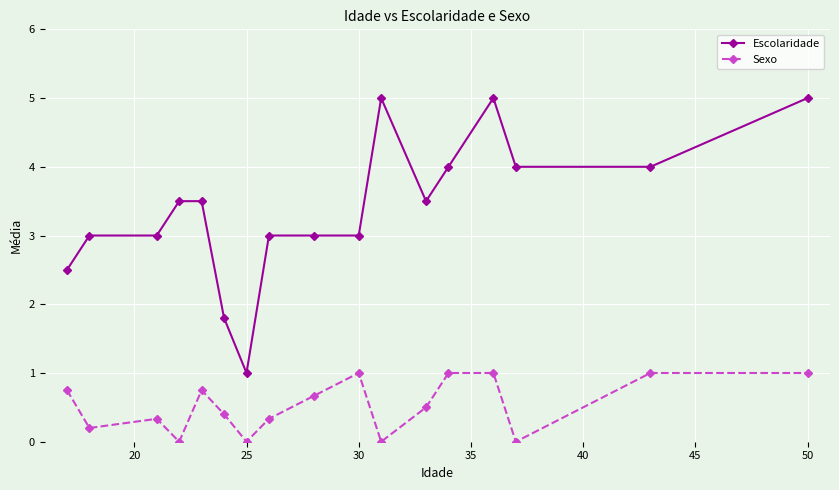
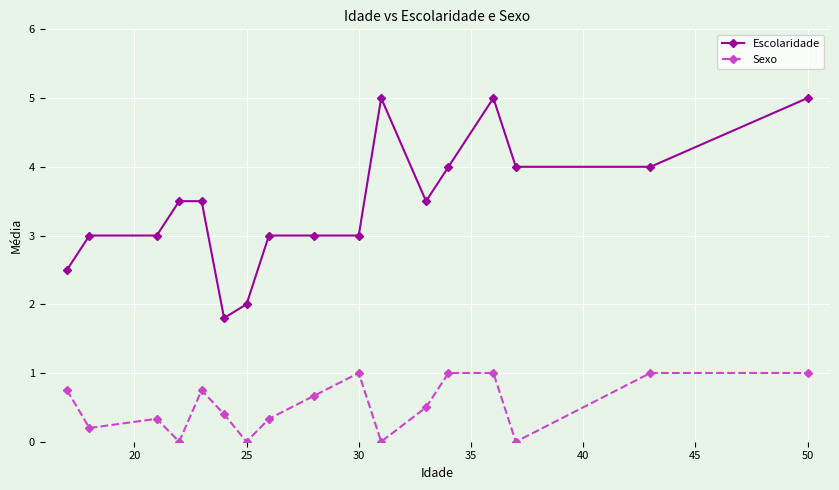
  {
    "Escolaridade": {
-     "25": 1,
+     "25": 2,
      "30": 3,
      "50": 5
    },
    "Sexo": {
      "25": 0,
      "30": 1,
      "50": 1
    }
  }
